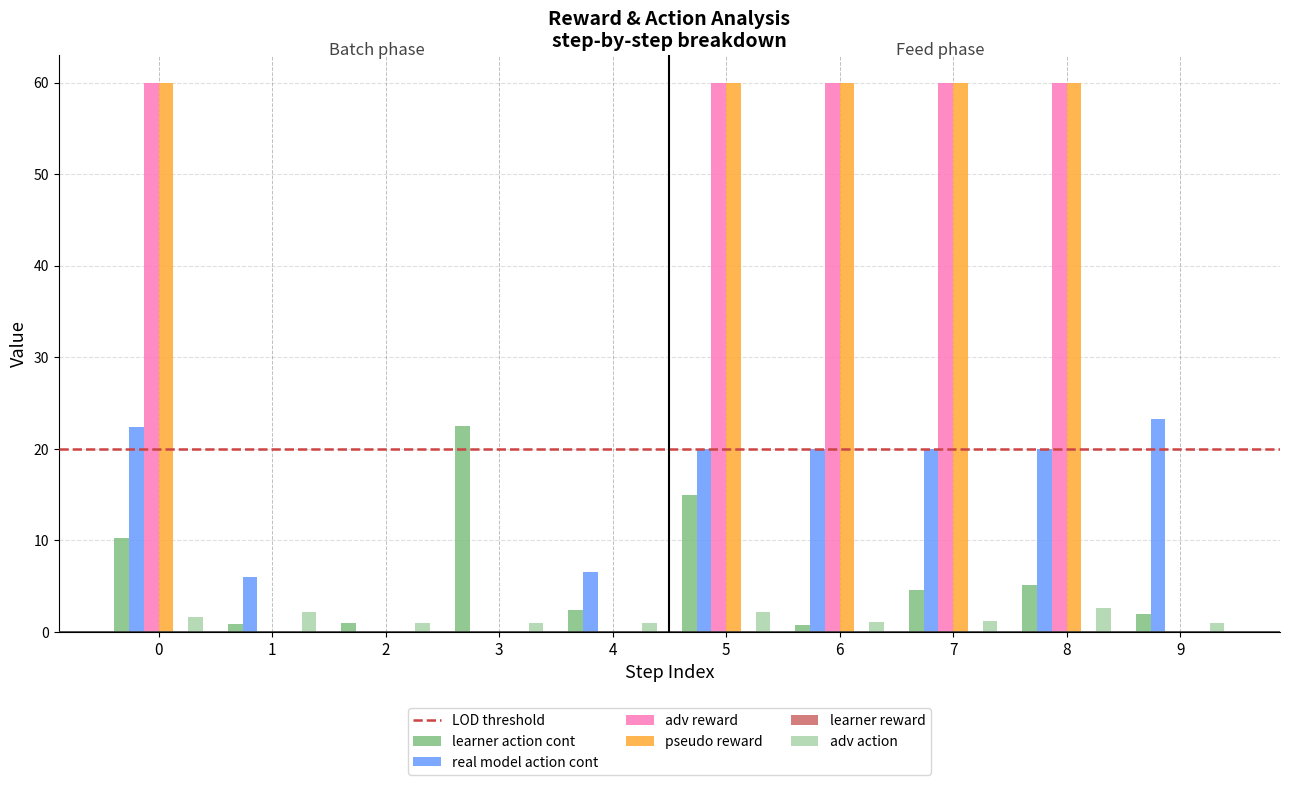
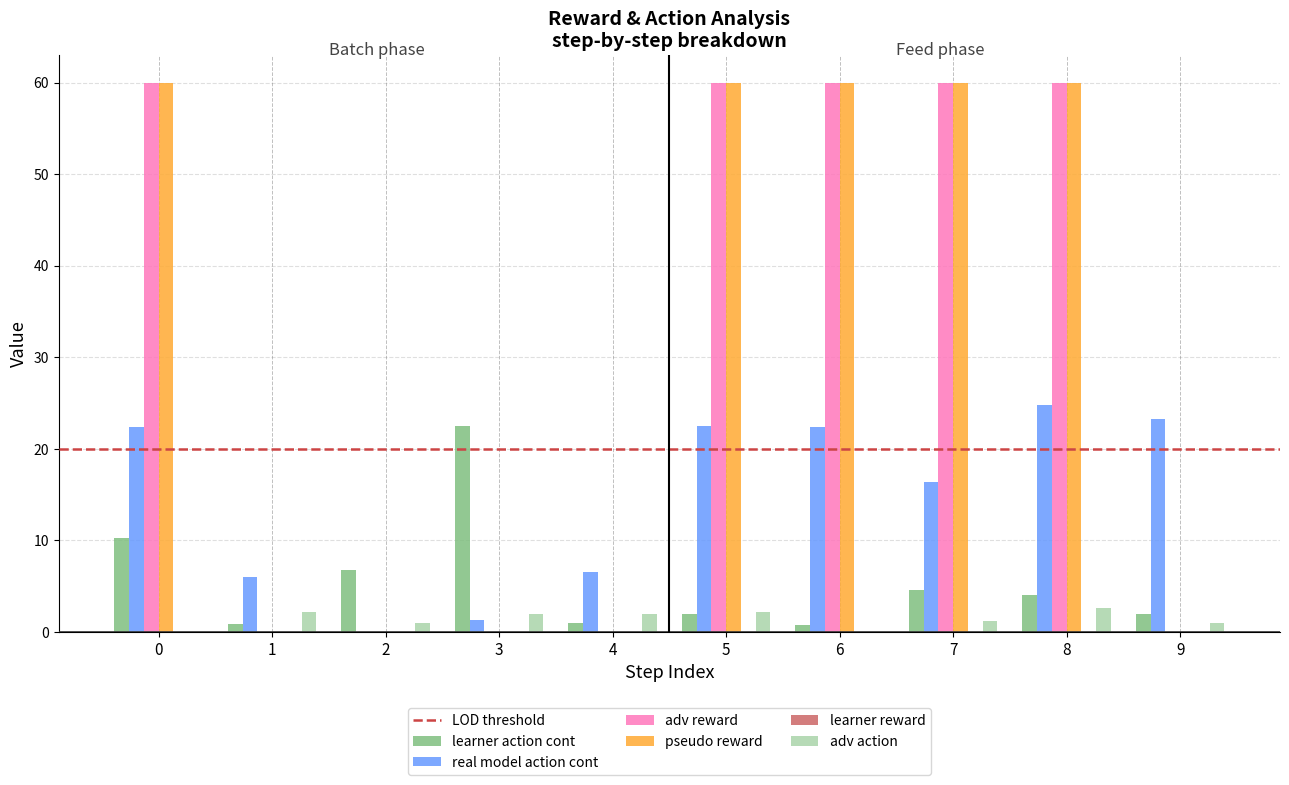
  {
    "learner action cont": {
      "0": 10,
      "1": 1,
-     "2": 1,
+     "2": 7,
      "3": 23,
-     "4": 2,
-     "5": 15,
+     "4": 1,
+     "5": 2,
      "6": 1,
      "7": 5,
-     "8": 5,
+     "8": 4,
      "9": 2
    },
    "real model action cont": {
      "0": 22,
      "1": 6,
      "2": 0,
-     "3": 0,
+     "3": 1,
      "4": 7,
-     "5": 20,
-     "6": 20,
-     "7": 20,
-     "8": 20,
+     "5": 23,
+     "6": 22,
+     "7": 16,
+     "8": 25,
      "9": 23
    },
    "adv reward": {
      "0": 60,
      "1": 0,
      "2": 0,
      "3": 0,
      "4": 0,
      "5": 60,
      "6": 60,
      "7": 60,
      "8": 60,
      "9": 0
    },
    "pseudo reward": {
      "0": 60,
      "1": 0,
      "2": 0,
      "3": 0,
      "4": 0,
      "5": 60,
      "6": 60,
      "7": 60,
      "8": 60,
      "9": 0
    },
    "learner reward": {
      "0": 0,
      "1": 0,
      "2": 0,
      "3": 0,
      "4": 0,
      "5": 0,
      "6": 0,
      "7": 0,
      "8": 0,
      "9": 0
    },
    "adv action": {
-     "0": 2,
+     "0": 0,
      "1": 2,
      "2": 1,
-     "3": 1,
-     "4": 1,
+     "3": 2,
+     "4": 2,
      "5": 2,
-     "6": 1,
+     "6": 0,
      "7": 1,
      "8": 3,
      "9": 1
    }
  }
